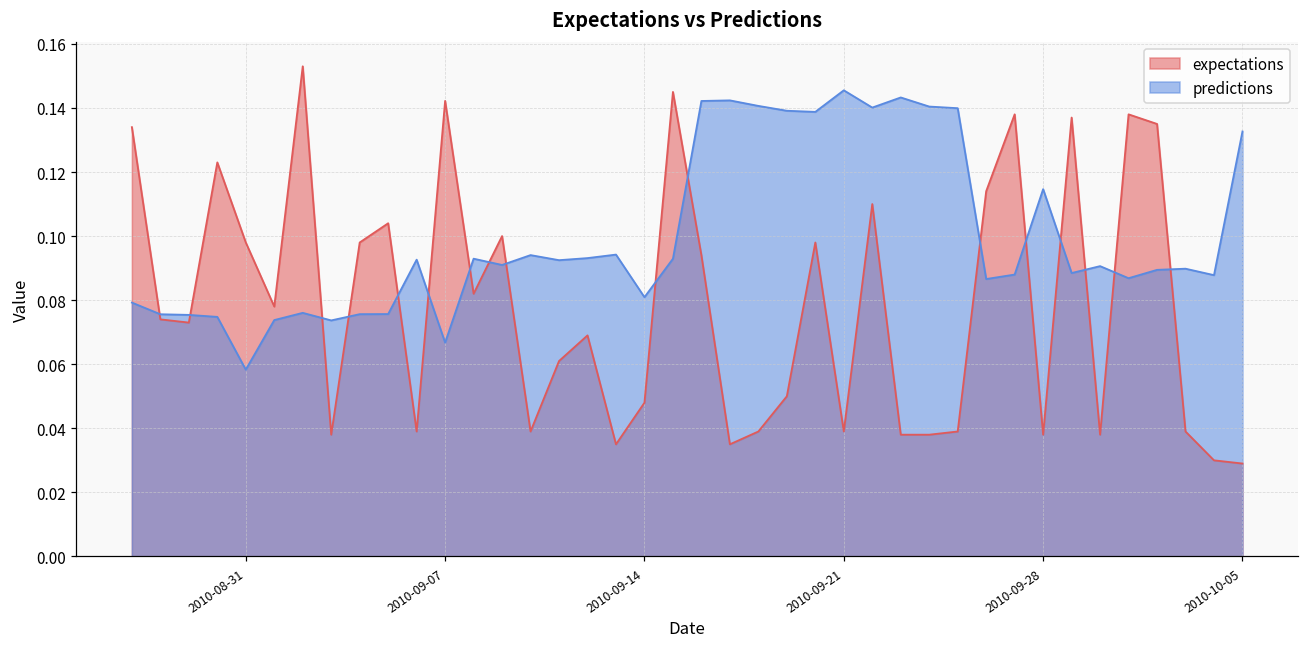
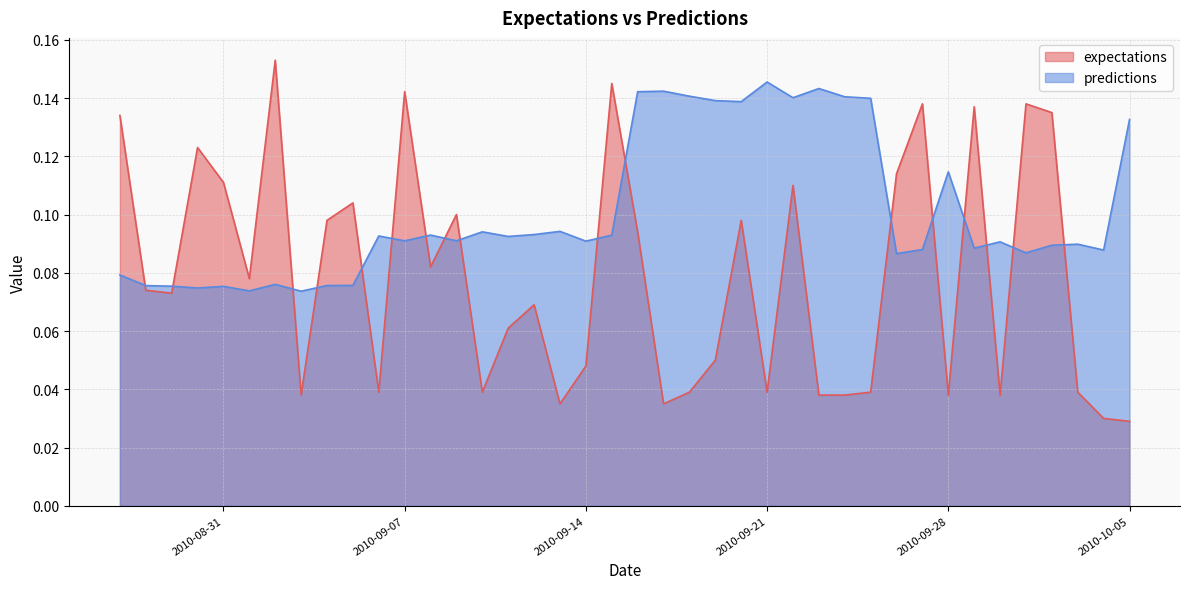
  {
    "expectations": {
-     "2010-08-31": 0.098,
+     "2010-08-31": 0.111,
      "2010-09-07": 0.142,
      "2010-09-14": 0.048,
      "2010-09-21": 0.039,
      "2010-09-28": 0.038,
      "2010-10-05": 0.029
    },
    "predictions": {
-     "2010-08-31": 0.058,
-     "2010-09-07": 0.067,
-     "2010-09-14": 0.081,
+     "2010-08-31": 0.075,
+     "2010-09-07": 0.091,
+     "2010-09-14": 0.091,
      "2010-09-21": 0.146,
      "2010-09-28": 0.115,
      "2010-10-05": 0.133
    }
  }
